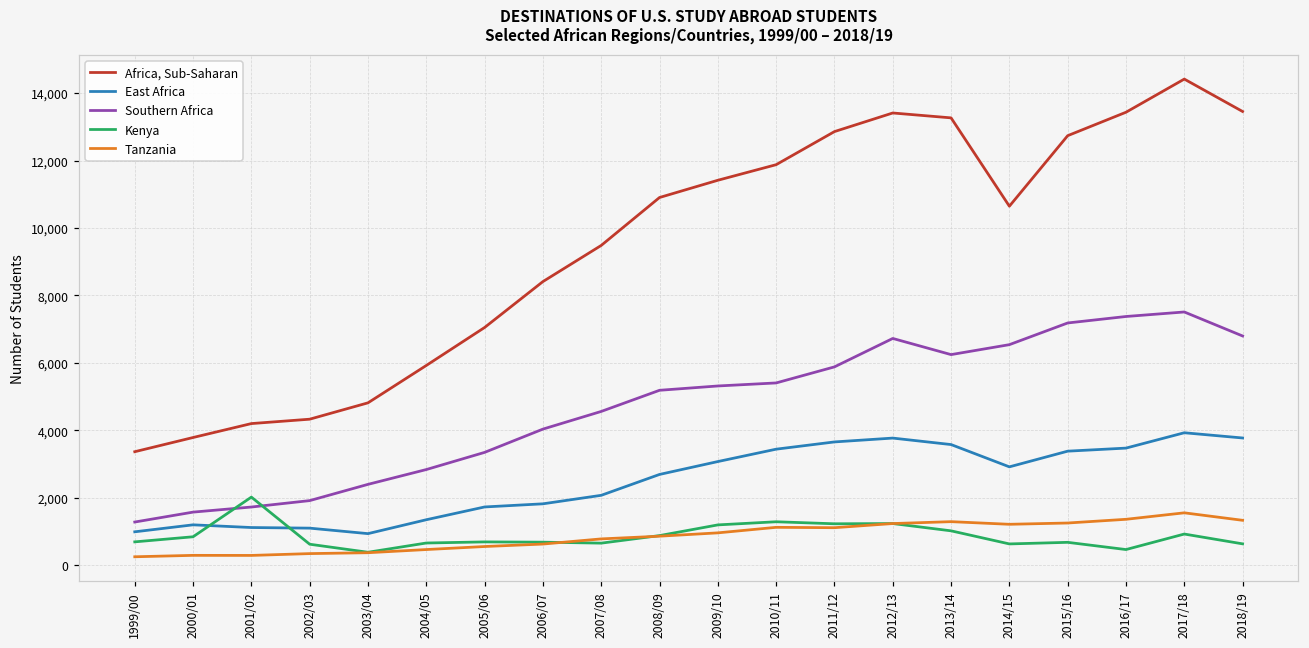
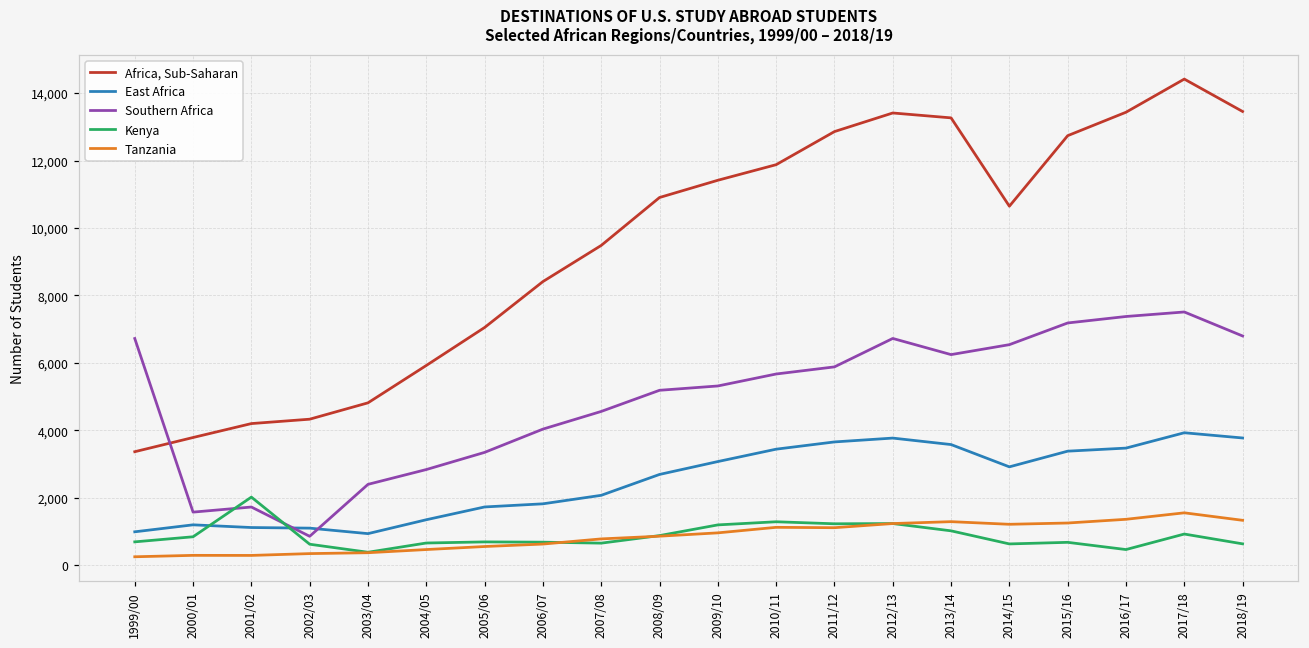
  {
    "Africa, Sub-Saharan": {
      "1999/00": "3,400",
      "2000/01": "3,800",
      "2001/02": "4,200",
      "2002/03": "4,300",
      "2003/04": "4,800",
      "2004/05": "5,900",
      "2005/06": "7,100",
      "2006/07": "8,400",
      "2007/08": "9,500",
      "2008/09": "10,900",
      "2009/10": "11,400",
      "2010/11": "11,900",
      "2011/12": "12,900",
      "2012/13": "13,400",
      "2013/14": "13,300",
      "2014/15": "10,600",
      "2015/16": "12,700",
      "2016/17": "13,400",
      "2017/18": "14,400",
      "2018/19": "13,500"
    },
    "East Africa": {
      "1999/00": "1,000",
      "2000/01": "1,200",
      "2001/02": "1,100",
      "2002/03": "1,100",
      "2003/04": "900",
      "2004/05": "1,400",
      "2005/06": "1,700",
      "2006/07": "1,800",
      "2007/08": "2,100",
      "2008/09": "2,700",
      "2009/10": "3,100",
      "2010/11": "3,400",
      "2011/12": "3,700",
      "2012/13": "3,800",
      "2013/14": "3,600",
      "2014/15": "2,900",
      "2015/16": "3,400",
      "2016/17": "3,500",
      "2017/18": "3,900",
      "2018/19": "3,800"
    },
    "Southern Africa": {
-     "1999/00": "1,300",
+     "1999/00": "6,700",
      "2000/01": "1,600",
      "2001/02": "1,700",
-     "2002/03": "1,900",
+     "2002/03": "900",
      "2003/04": "2,400",
      "2004/05": "2,800",
      "2005/06": "3,300",
      "2006/07": "4,000",
      "2007/08": "4,600",
      "2008/09": "5,200",
      "2009/10": "5,300",
-     "2010/11": "5,400",
+     "2010/11": "5,700",
      "2011/12": "5,900",
      "2012/13": "6,700",
      "2013/14": "6,200",
      "2014/15": "6,500",
      "2015/16": "7,200",
      "2016/17": "7,400",
      "2017/18": "7,500",
      "2018/19": "6,800"
    },
    "Kenya": {
      "1999/00": "700",
      "2000/01": "800",
      "2001/02": "2,000",
      "2002/03": "600",
      "2004/05": "700",
      "2005/06": "700",
      "2007/08": "700",
      "2009/10": "1,200",
      "2010/11": "1,300",
      "2011/12": "1,200",
      "2013/14": "1,000",
      "2014/15": "600",
      "2015/16": "700",
      "2016/17": "500",
      "2017/18": "900",
      "2018/19": "600"
    },
    "Tanzania": {
      "1999/00": "300",
      "2000/01": "300",
      "2001/02": "300",
      "2002/03": "300",
      "2004/05": "500",
      "2005/06": "600",
      "2007/08": "800",
      "2009/10": "1,000",
      "2010/11": "1,100",
      "2011/12": "1,100",
      "2013/14": "1,300",
      "2014/15": "1,200",
      "2015/16": "1,300",
      "2016/17": "1,400",
      "2017/18": "1,600",
      "2018/19": "1,300"
    }
  }
